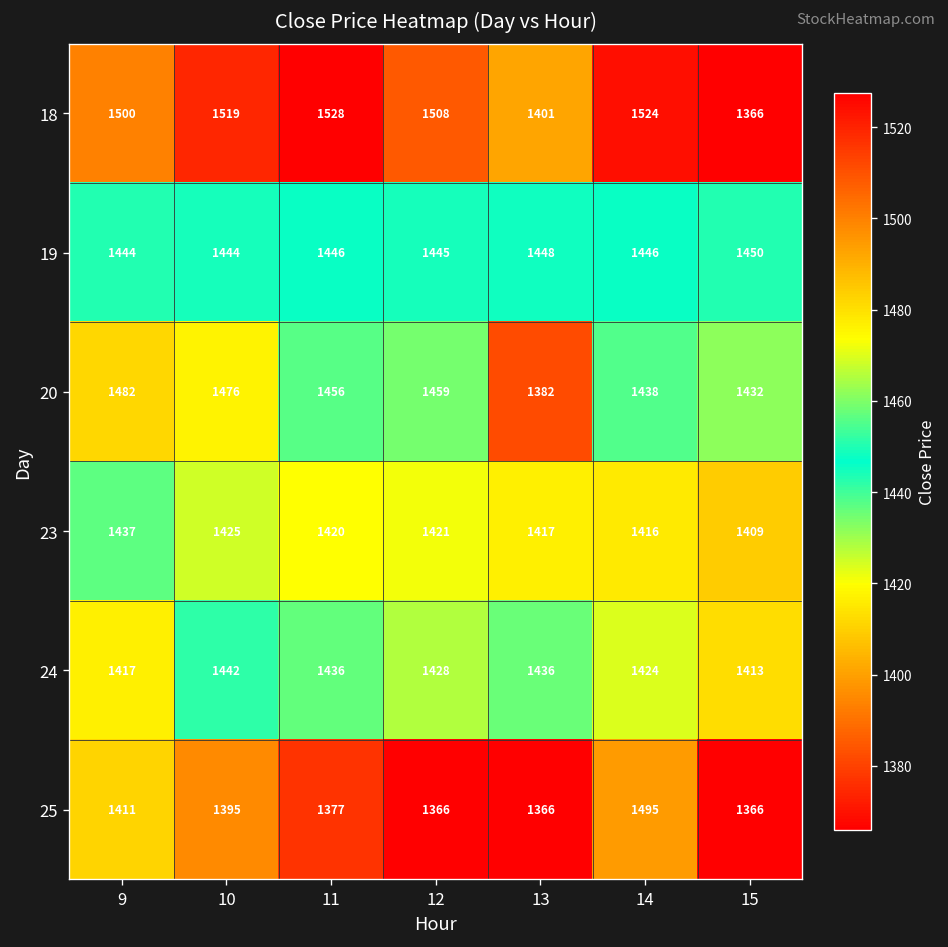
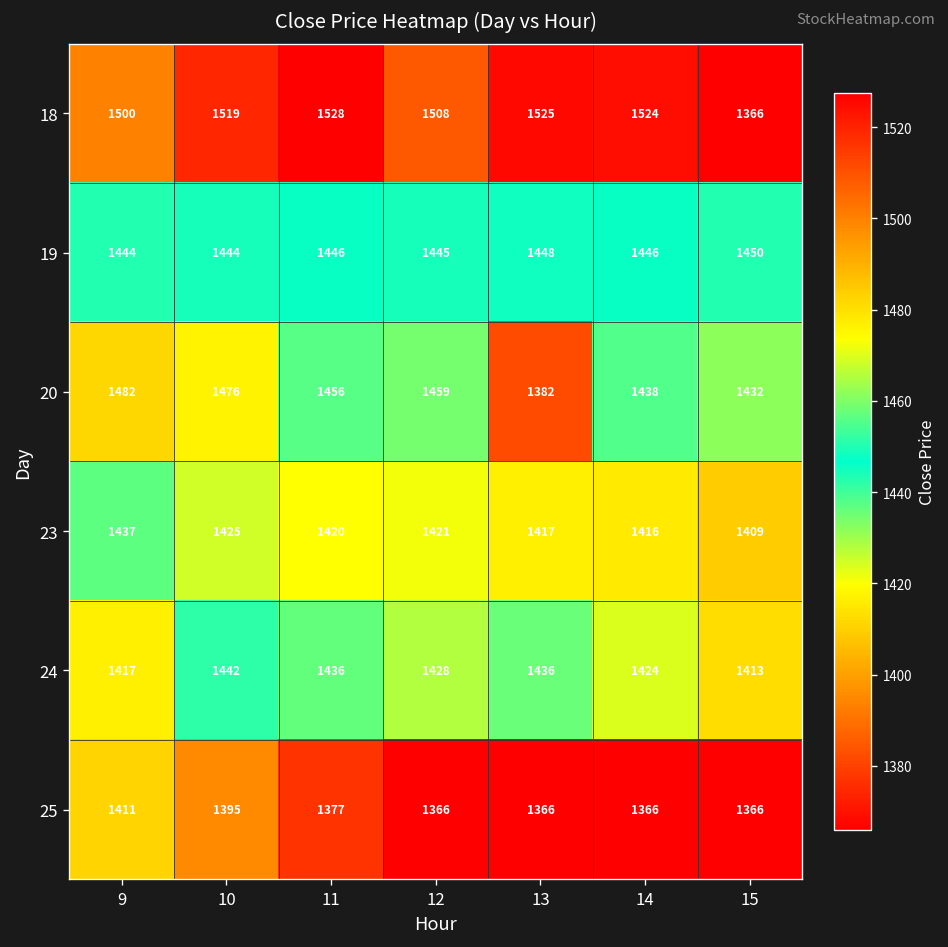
  {
    "18": {
      "9": 1500,
      "10": 1519,
      "11": 1528,
      "12": 1508,
-     "13": 1401,
+     "13": 1525,
      "14": 1524,
      "15": 1366
    },
    "19": {
      "9": 1444,
      "10": 1444,
      "11": 1446,
      "12": 1445,
      "13": 1448,
      "14": 1446,
      "15": 1450
    },
    "20": {
      "9": 1482,
      "10": 1476,
      "11": 1456,
      "12": 1459,
      "13": 1382,
      "14": 1438,
      "15": 1432
    },
    "23": {
      "9": 1437,
      "10": 1425,
      "11": 1420,
      "12": 1421,
      "13": 1417,
      "14": 1416,
      "15": 1409
    },
    "24": {
      "9": 1417,
      "10": 1442,
      "11": 1436,
      "12": 1428,
      "13": 1436,
      "14": 1424,
      "15": 1413
    },
    "25": {
      "9": 1411,
      "10": 1395,
      "11": 1377,
      "12": 1366,
      "13": 1366,
-     "14": 1495,
+     "14": 1366,
      "15": 1366
    }
  }
